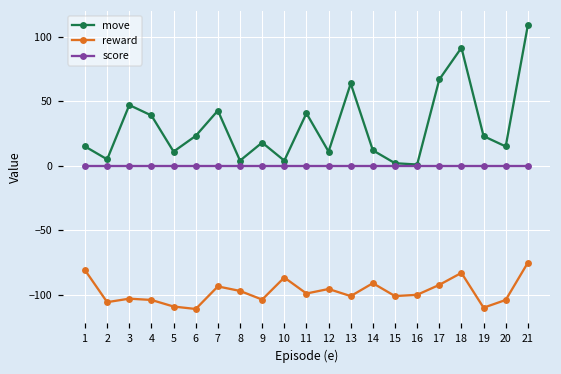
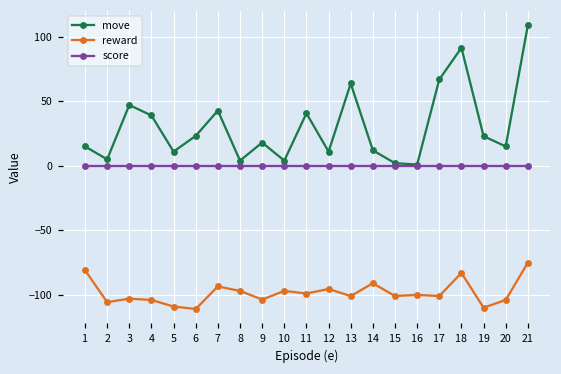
  {
    "move": {
      "1": 15,
      "2": 5,
      "3": 47,
      "4": 39,
      "5": 11,
      "6": 23,
      "7": 43,
      "8": 4,
      "9": 18,
      "10": 4,
      "11": 41,
      "12": 11,
      "13": 64,
      "14": 12,
      "17": 67,
      "18": 92,
      "19": 23,
      "20": 15,
      "21": 109
    },
    "reward": {
      "1": -81,
      "2": -106,
      "3": -103,
      "4": -104,
      "5": -109,
      "6": -111,
      "7": -94,
      "8": -97,
      "9": -104,
-     "10": -87,
+     "10": -97,
      "11": -99,
      "12": -96,
      "13": -101,
      "14": -91,
      "15": -101,
      "16": -100,
-     "17": -92,
+     "17": -101,
      "18": -83,
      "19": -110,
      "20": -104,
      "21": -75
    },
    "score": {
      "1": 0,
      "2": 0,
      "3": 0,
      "4": 0,
      "5": 0,
      "6": 0,
      "7": 0,
      "8": 0,
      "9": 0,
      "10": 0,
      "11": 0,
      "12": 0,
      "13": 0,
      "14": 0,
      "17": 0,
      "18": 0,
      "19": 0,
      "20": 0,
      "21": 0
    }
  }
